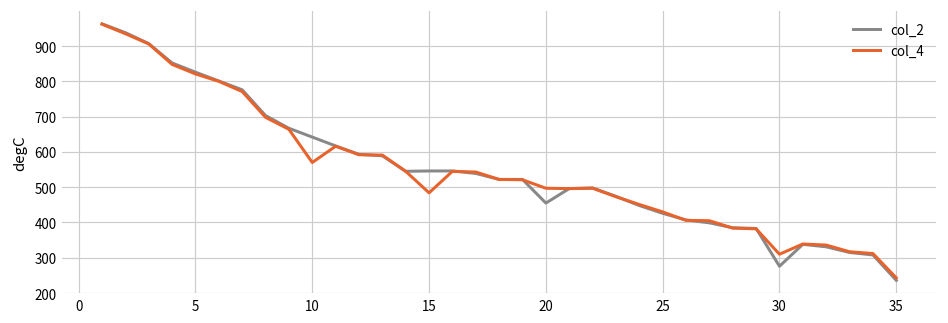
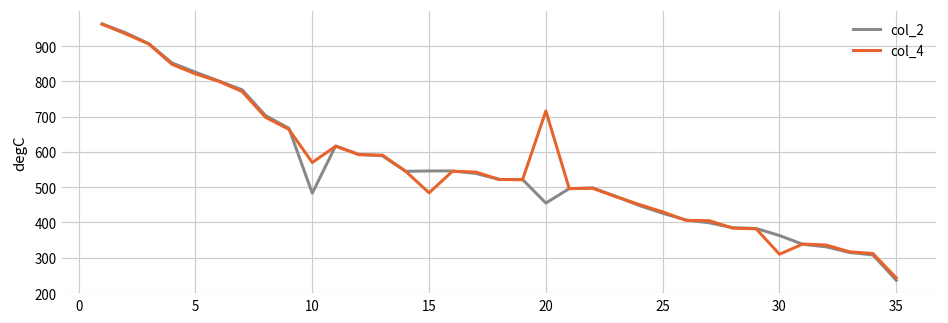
  {
    "col_2": {
-     "10": 640,
+     "10": 480,
      "15": 550,
      "20": 460,
-     "30": 280
+     "30": 360
    },
    "col_4": {
      "10": 570,
      "15": 480,
-     "20": 500,
+     "20": 720,
      "30": 310
    }
  }
